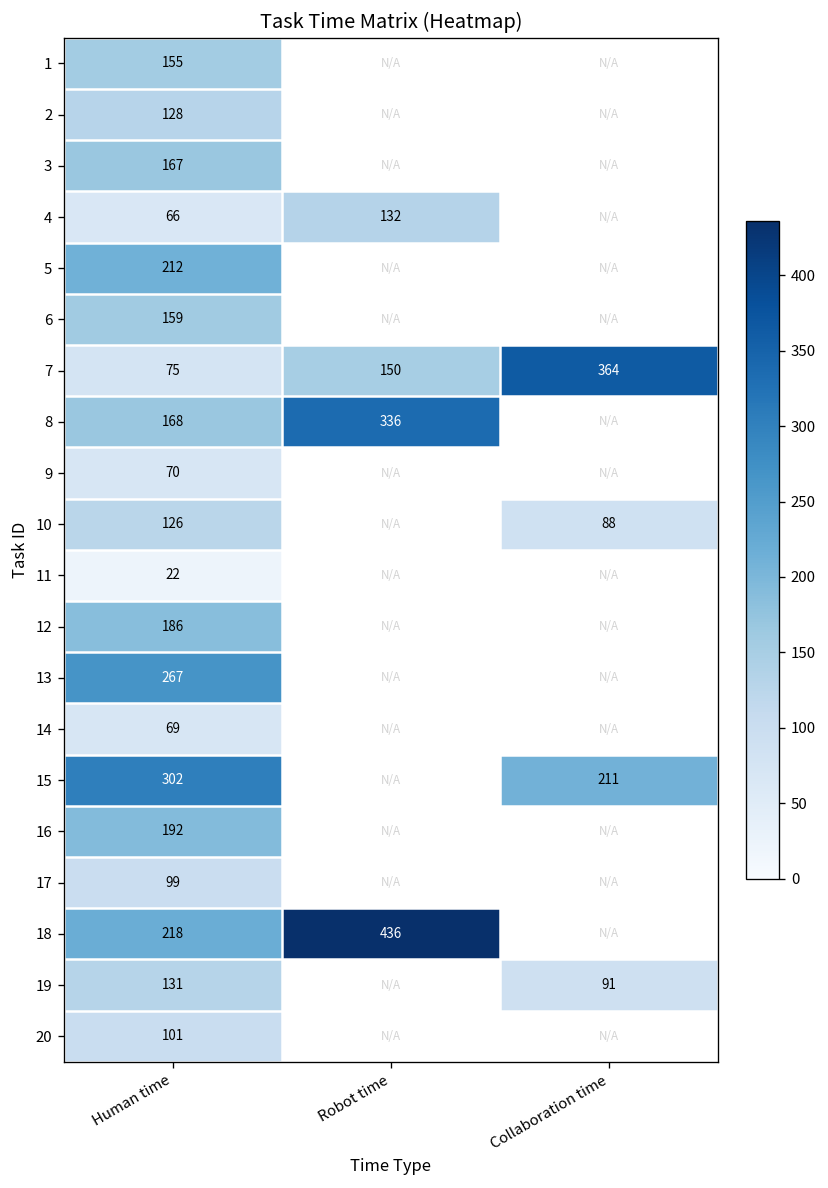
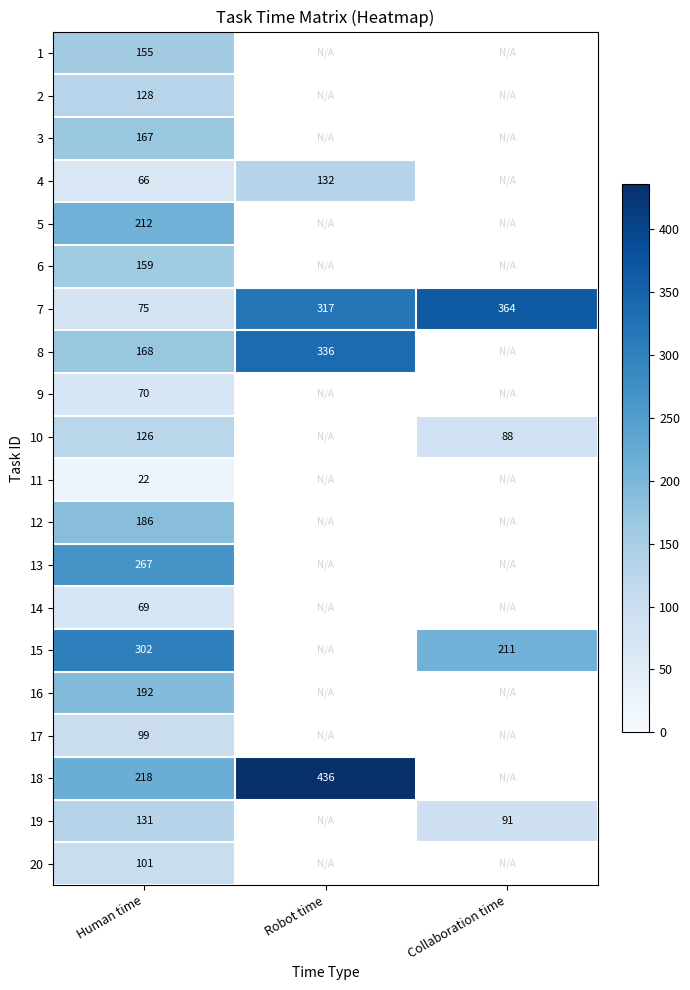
  {
    "1": {
      "Human time": 155
    },
    "2": {
      "Human time": 128
    },
    "3": {
      "Human time": 167
    },
    "4": {
      "Human time": 66,
      "Robot time": 132
    },
    "5": {
      "Human time": 212
    },
    "6": {
      "Human time": 159
    },
    "7": {
      "Human time": 75,
-     "Robot time": 150,
+     "Robot time": 317,
      "Collaboration time": 364
    },
    "8": {
      "Human time": 168,
      "Robot time": 336
    },
    "9": {
      "Human time": 70
    },
    "10": {
      "Human time": 126,
      "Collaboration time": 88
    },
    "11": {
      "Human time": 22
    },
    "12": {
      "Human time": 186
    },
    "13": {
      "Human time": 267
    },
    "14": {
      "Human time": 69
    },
    "15": {
      "Human time": 302,
      "Collaboration time": 211
    },
    "16": {
      "Human time": 192
    },
    "17": {
      "Human time": 99
    },
    "18": {
      "Human time": 218,
      "Robot time": 436
    },
    "19": {
      "Human time": 131,
      "Collaboration time": 91
    },
    "20": {
      "Human time": 101
    }
  }
